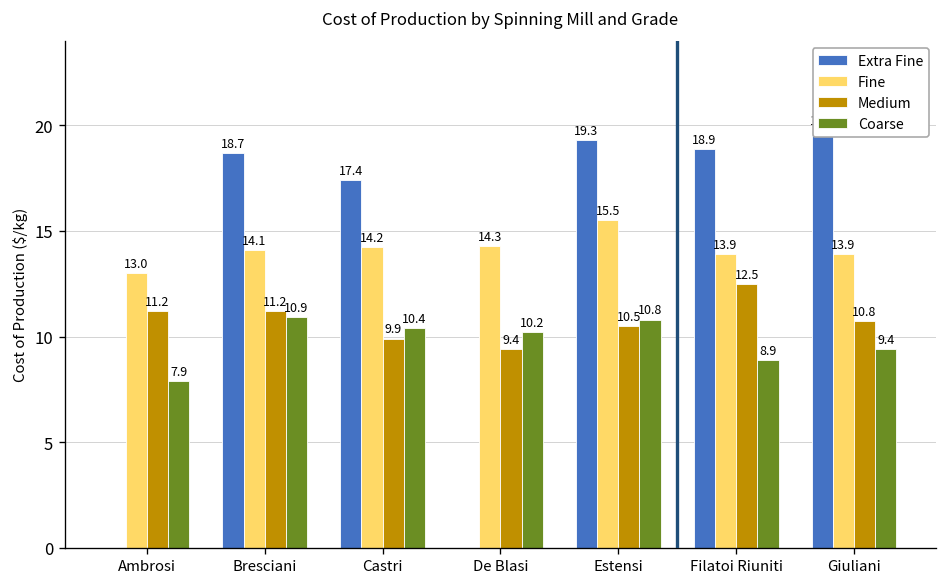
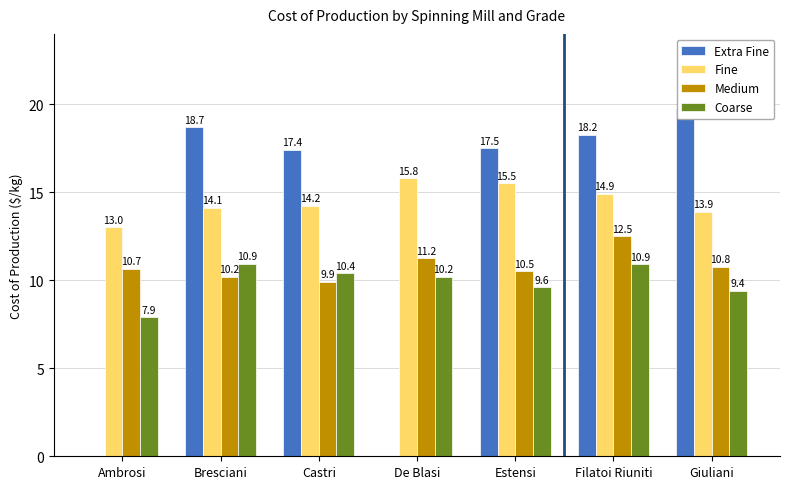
  {
    "Extra Fine": {
      "Bresciani": 18.7,
      "Castri": 17.4,
-     "Estensi": 19.3,
-     "Filatoi Riuniti": 18.9
+     "Estensi": 17.5,
+     "Filatoi Riuniti": 18.2
    },
    "Fine": {
      "Ambrosi": 13.0,
      "Bresciani": 14.1,
      "Castri": 14.2,
-     "De Blasi": 14.3,
+     "De Blasi": 15.8,
      "Estensi": 15.5,
-     "Filatoi Riuniti": 13.9,
+     "Filatoi Riuniti": 14.9,
      "Giuliani": 13.9
    },
    "Medium": {
-     "Ambrosi": 11.2,
-     "Bresciani": 11.2,
+     "Ambrosi": 10.7,
+     "Bresciani": 10.2,
      "Castri": 9.9,
-     "De Blasi": 9.4,
+     "De Blasi": 11.2,
      "Estensi": 10.5,
      "Filatoi Riuniti": 12.5,
      "Giuliani": 10.8
    },
    "Coarse": {
      "Ambrosi": 7.9,
      "Bresciani": 10.9,
      "Castri": 10.4,
      "De Blasi": 10.2,
-     "Estensi": 10.8,
-     "Filatoi Riuniti": 8.9,
+     "Estensi": 9.6,
+     "Filatoi Riuniti": 10.9,
      "Giuliani": 9.4
    }
  }
